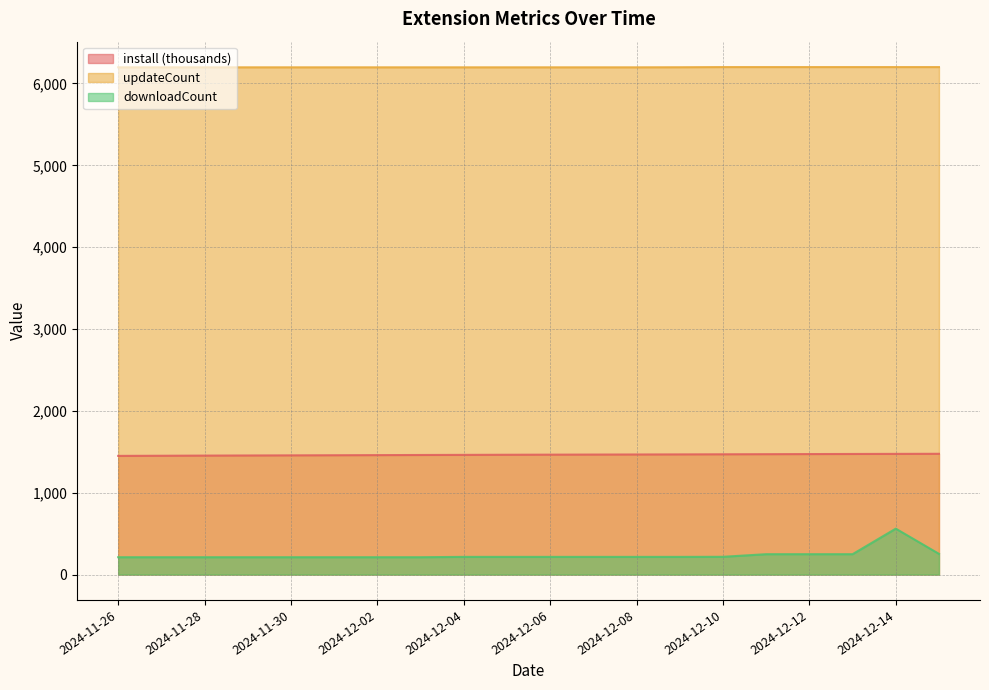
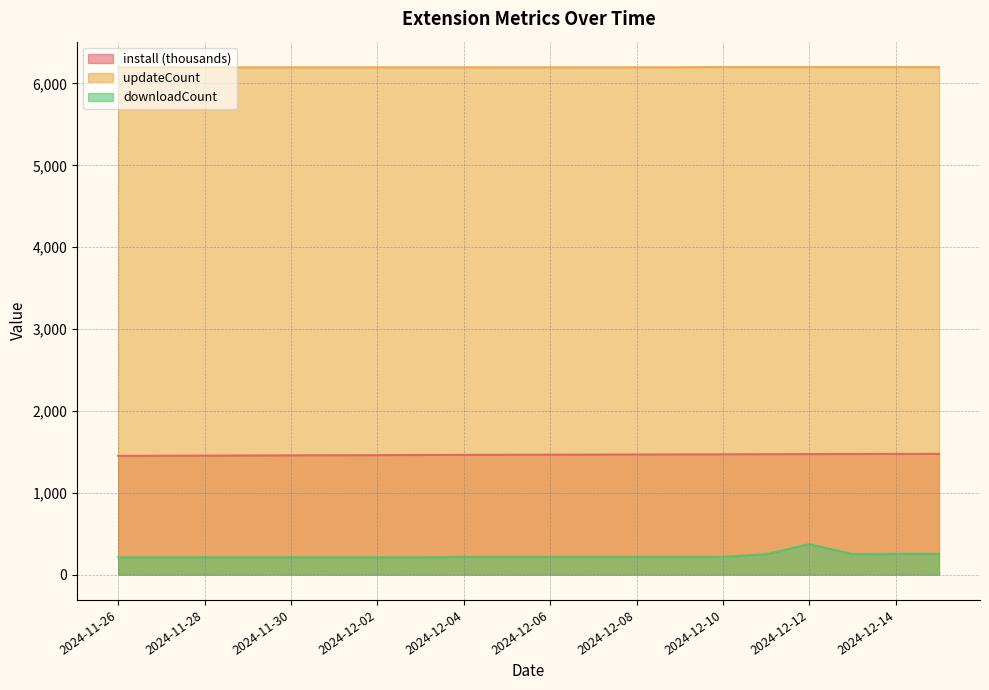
  {
    "install (thousands)": {
      "2024-11-26": "1,500",
      "2024-11-28": "1,500",
      "2024-11-30": "1,500",
      "2024-12-02": "1,500",
      "2024-12-04": "1,500",
      "2024-12-06": "1,500",
      "2024-12-08": "1,500",
      "2024-12-10": "1,500",
      "2024-12-12": "1,500",
      "2024-12-14": "1,500"
    },
    "updateCount": {
      "2024-11-30": "6,200",
      "2024-12-02": "6,200",
      "2024-12-04": "6,200",
      "2024-12-06": "6,200",
      "2024-12-08": "6,200",
      "2024-12-10": "6,200",
      "2024-12-12": "6,200",
      "2024-12-14": "6,200"
    },
    "downloadCount": {
      "2024-11-26": "200",
      "2024-11-28": "200",
      "2024-11-30": "200",
      "2024-12-02": "200",
      "2024-12-04": "200",
      "2024-12-06": "200",
      "2024-12-08": "200",
      "2024-12-10": "200",
-     "2024-12-12": "200",
-     "2024-12-14": "600"
+     "2024-12-12": "400",
+     "2024-12-14": "300"
    }
  }
